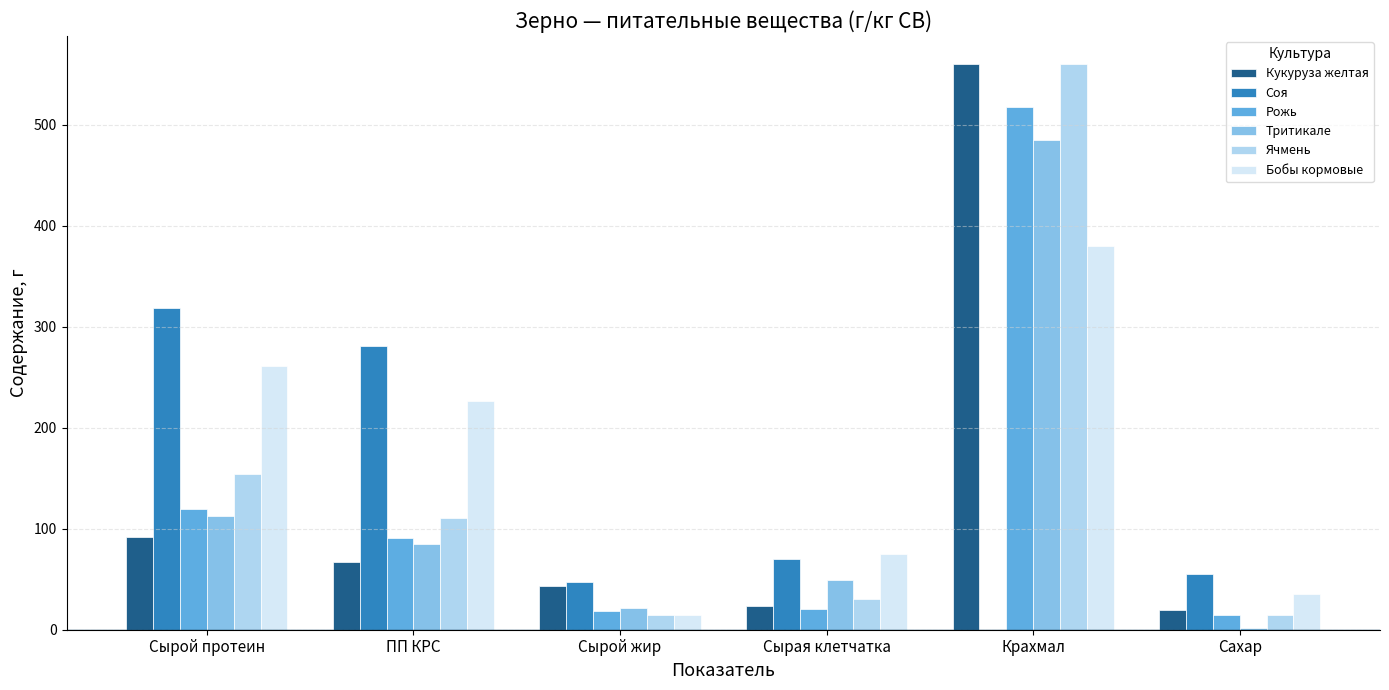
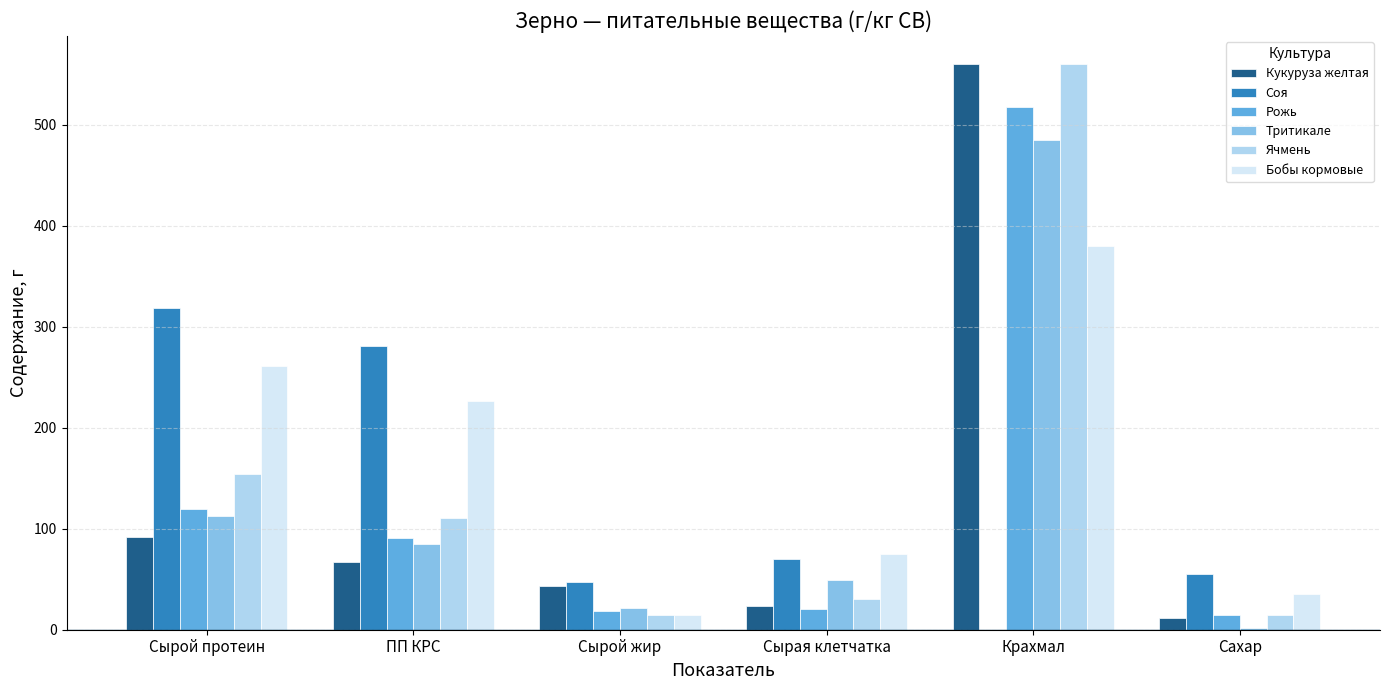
  {
    "Кукуруза желтая": {
      "Сырой протеин": 92,
      "ПП КРС": 67,
      "Сырой жир": 43,
      "Сырая клетчатка": 23,
      "Крахмал": 560,
-     "Сахар": 20
+     "Сахар": 12
    },
    "Соя": {
      "Сырой протеин": 319,
      "ПП КРС": 281,
      "Сырой жир": 47,
      "Сырая клетчатка": 70,
      "Крахмал": 0,
      "Сахар": 55
    }
  }
